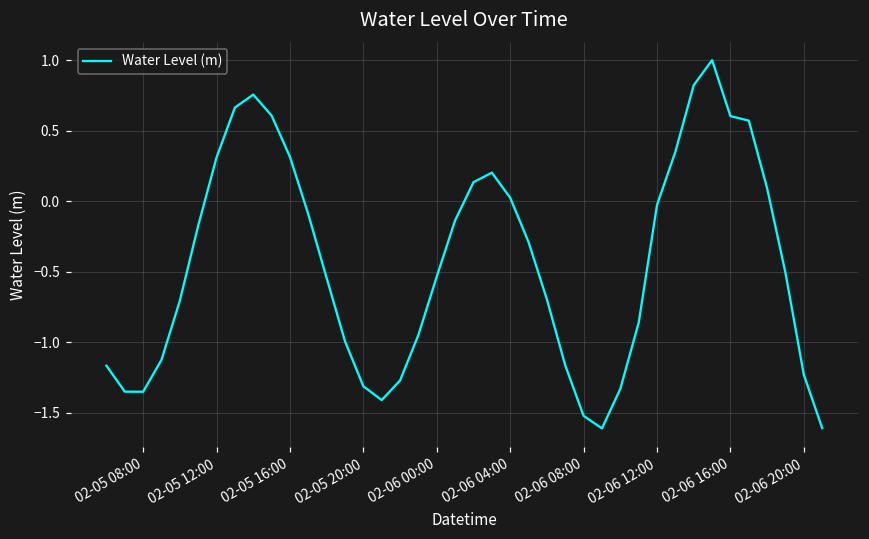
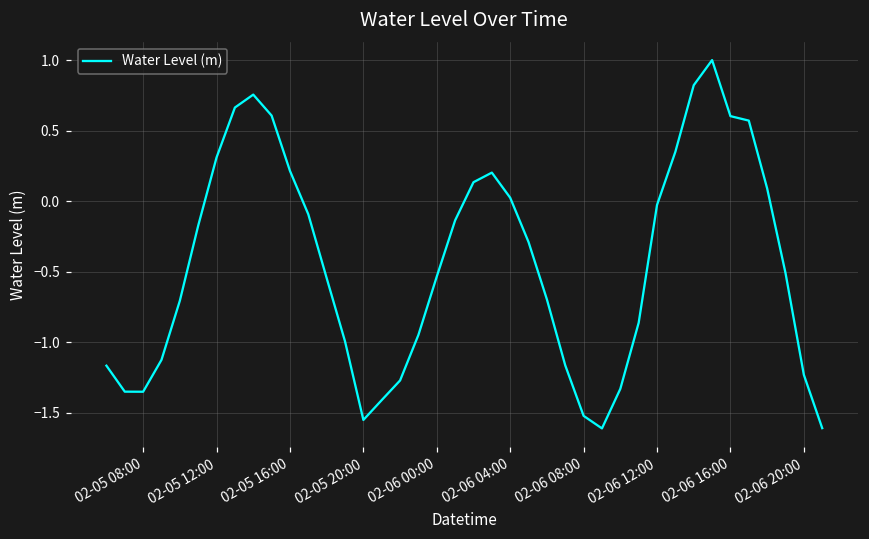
  {
    "02-05 08:00": -1.35,
    "02-05 12:00": 0.31,
-   "02-05 16:00": 0.31,
-   "02-05 20:00": -1.31,
+   "02-05 16:00": 0.22,
+   "02-05 20:00": -1.55,
    "02-06 00:00": -0.53,
    "02-06 04:00": 0.02,
    "02-06 08:00": -1.52,
    "02-06 12:00": -0.03,
    "02-06 16:00": 0.60,
    "02-06 20:00": -1.23
  }
